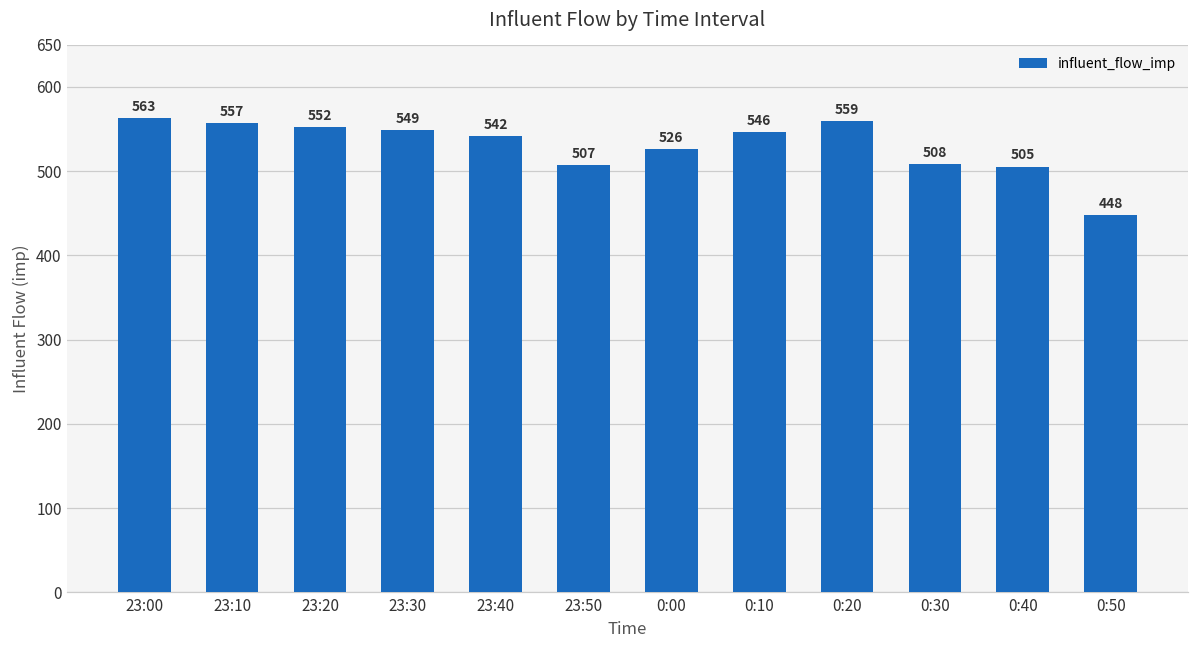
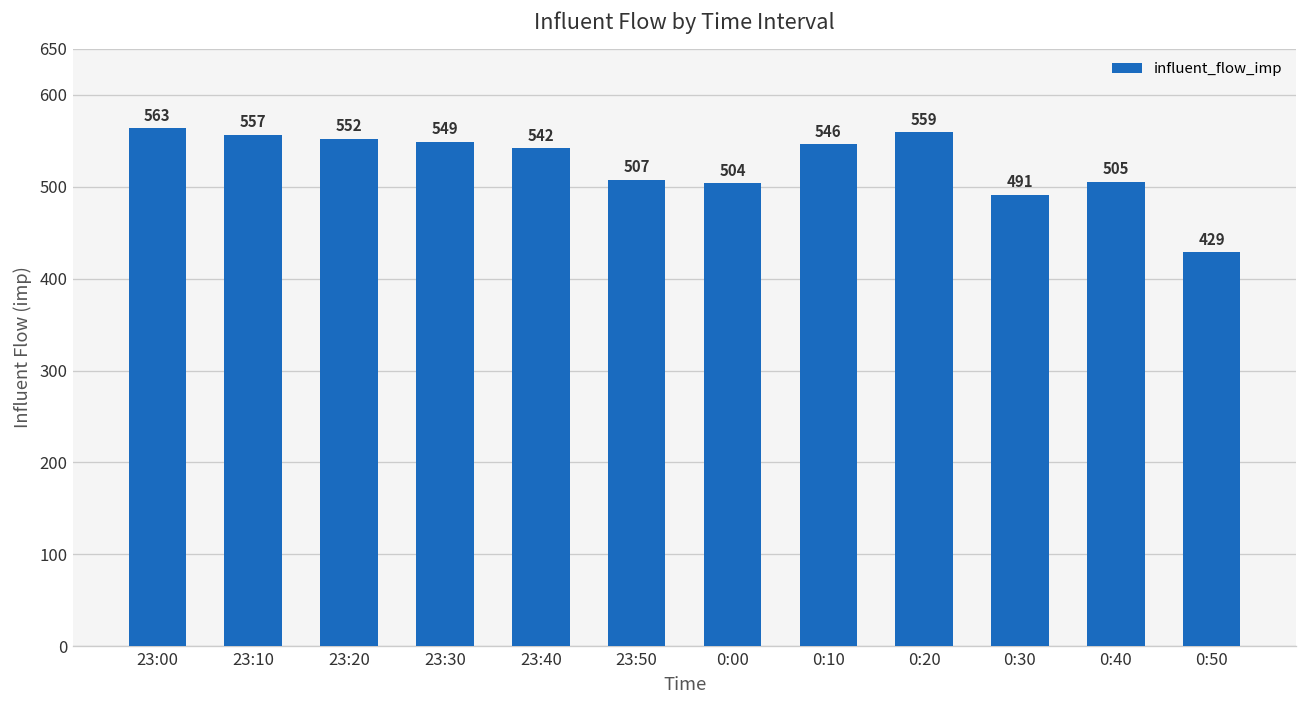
  {
    "23:00": 563,
    "23:10": 557,
    "23:20": 552,
    "23:30": 549,
    "23:40": 542,
    "23:50": 507,
-   "0:00": 526,
+   "0:00": 504,
    "0:10": 546,
    "0:20": 559,
-   "0:30": 508,
+   "0:30": 491,
    "0:40": 505,
-   "0:50": 448
+   "0:50": 429
  }
